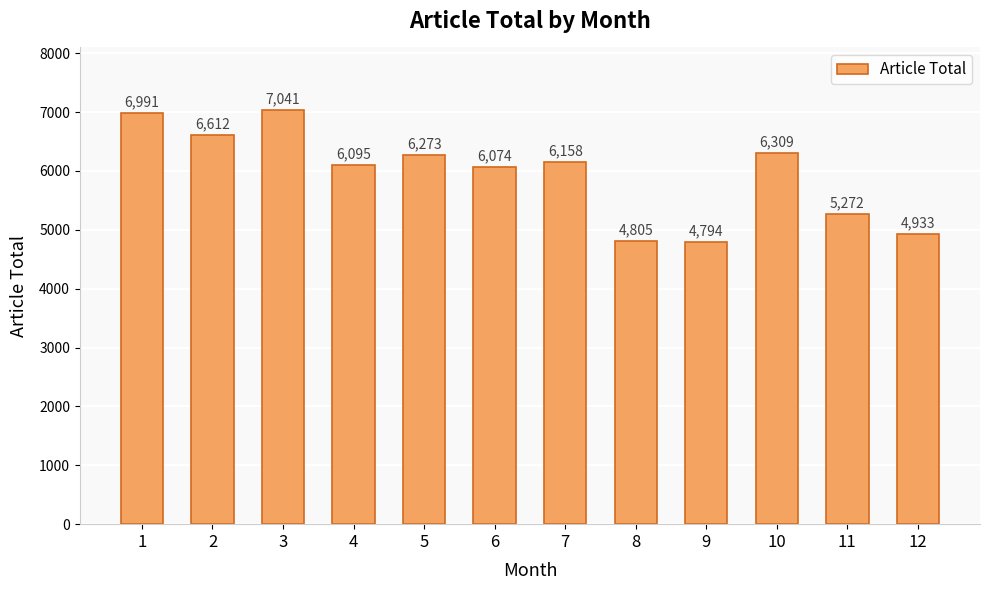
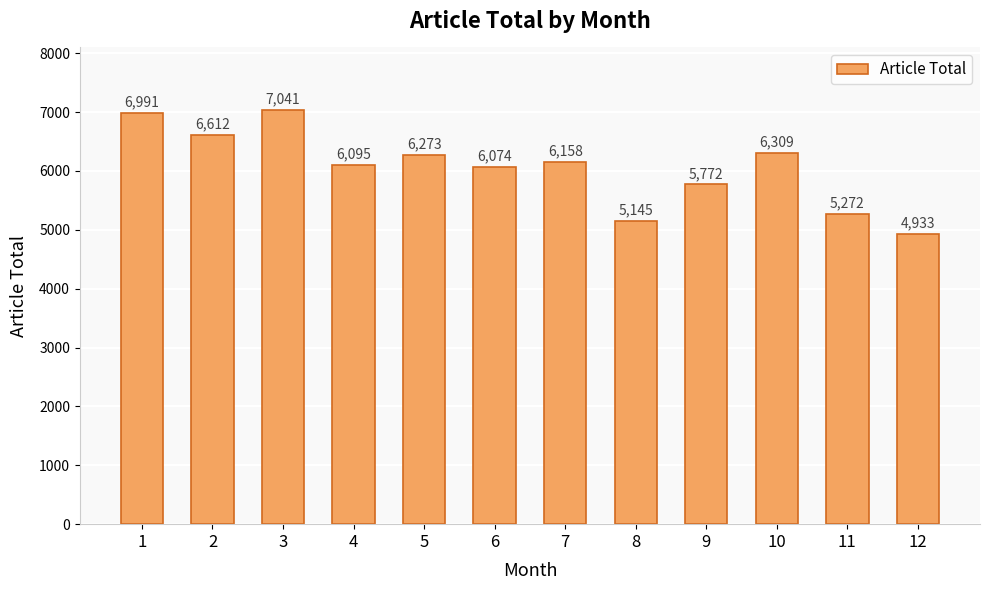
  {
    "1": "6,991",
    "2": "6,612",
    "3": "7,041",
    "4": "6,095",
    "5": "6,273",
    "6": "6,074",
    "7": "6,158",
-   "8": "4,805",
-   "9": "4,794",
+   "8": "5,145",
+   "9": "5,772",
    "10": "6,309",
    "11": "5,272",
    "12": "4,933"
  }
